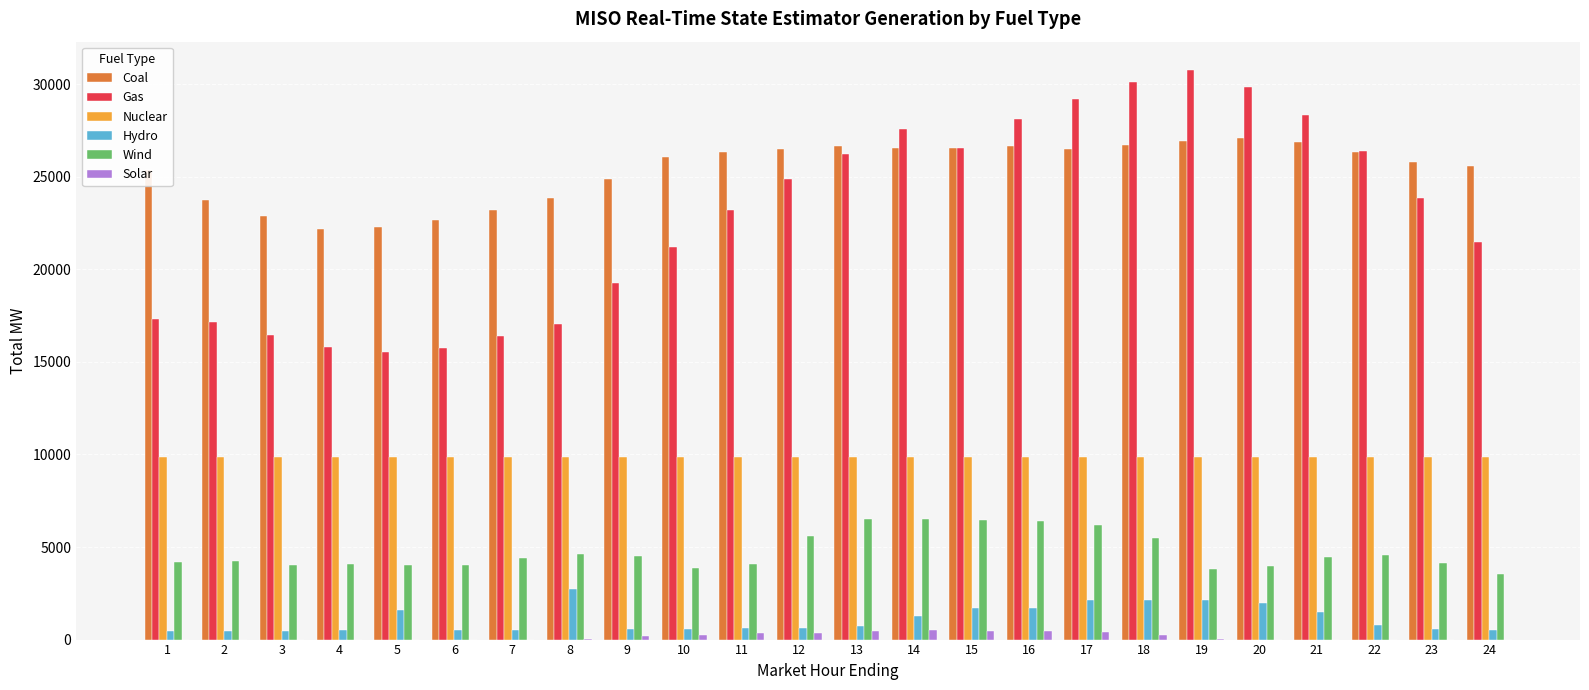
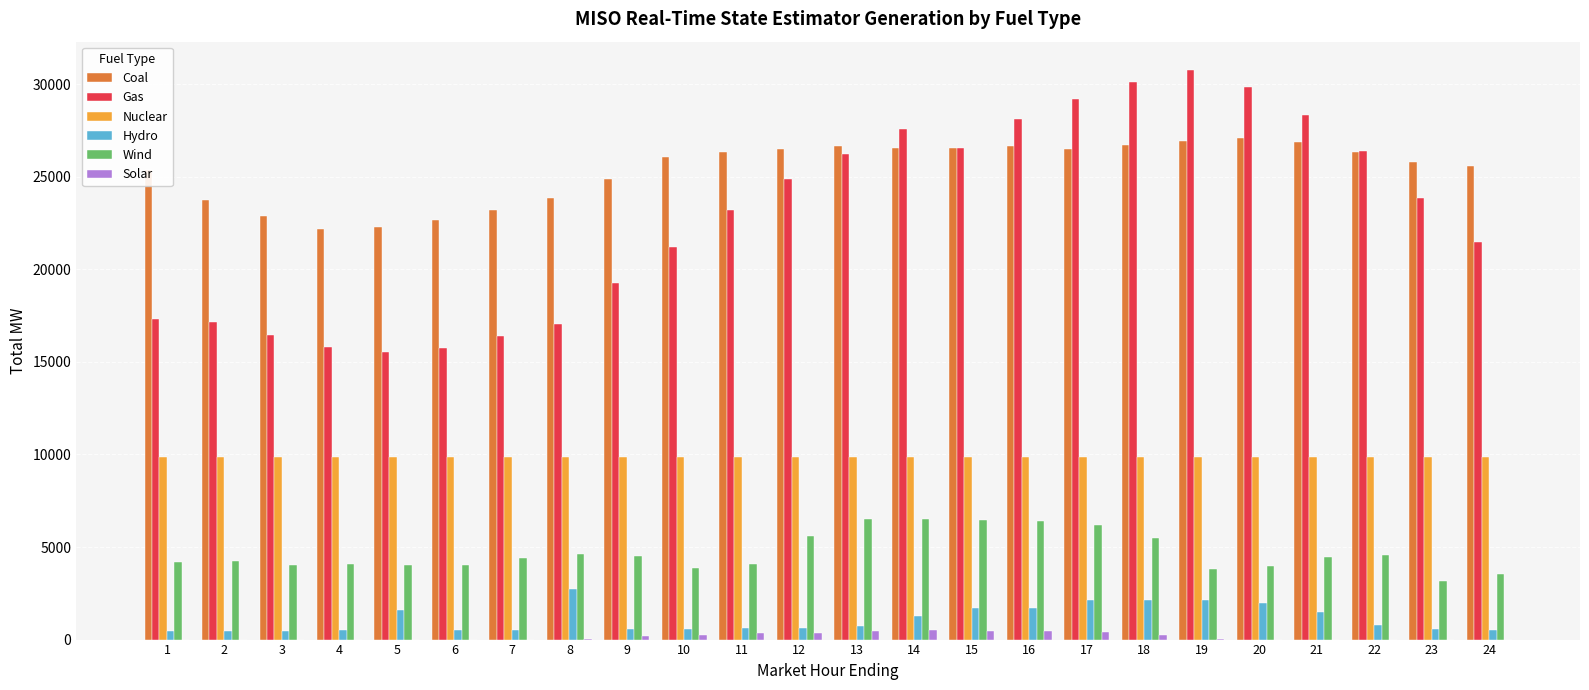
  {
    "Gas": {
      "1": 17300,
      "2": 17200,
      "3": 16500,
      "4": 15800,
      "5": 15600,
      "6": 15800,
      "7": 16400,
      "8": 17100,
      "9": 19200,
      "10": 21200,
      "11": 23200,
      "12": 24900,
      "13": 26200,
      "14": 27600,
      "15": 26600,
      "16": 28100,
      "17": 29200,
      "18": 30100,
      "19": 30800,
      "20": 29800,
      "21": 28400,
      "22": 26400,
      "23": 23900,
      "24": 21500
    },
    "Hydro": {
      "1": 500,
      "2": 500,
      "3": 500,
      "4": 500,
      "5": 1600,
      "6": 500,
      "7": 500,
      "8": 2700,
      "9": 600,
      "10": 600,
      "11": 600,
      "12": 600,
      "13": 700,
      "14": 1300,
      "15": 1700,
      "16": 1700,
      "17": 2100,
      "18": 2200,
      "19": 2100,
      "20": 2000,
      "21": 1500,
      "22": 800,
      "23": 600,
      "24": 500
    },
    "Wind": {
      "1": 4200,
      "2": 4200,
      "3": 4000,
      "4": 4100,
      "5": 4000,
      "6": 4100,
      "7": 4400,
      "8": 4600,
      "9": 4500,
      "10": 3900,
      "11": 4100,
      "12": 5600,
      "13": 6500,
      "14": 6500,
      "15": 6500,
      "16": 6400,
      "17": 6200,
      "18": 5500,
      "19": 3800,
      "20": 4000,
      "21": 4400,
      "22": 4600,
-     "23": 4100,
+     "23": 3200,
      "24": 3500
    },
    "Solar": {
      "9": 200,
      "10": 200,
      "11": 300,
      "12": 400,
      "13": 500,
      "14": 500,
      "15": 500,
      "16": 500,
      "17": 400,
      "18": 200
    }
  }
